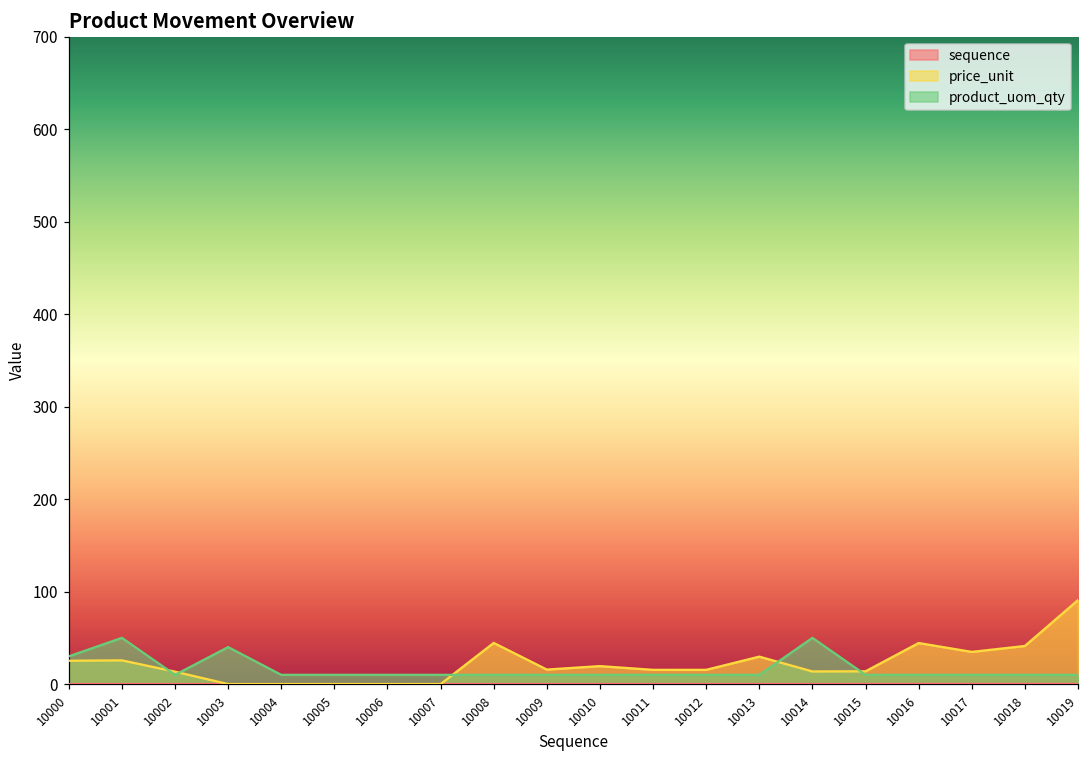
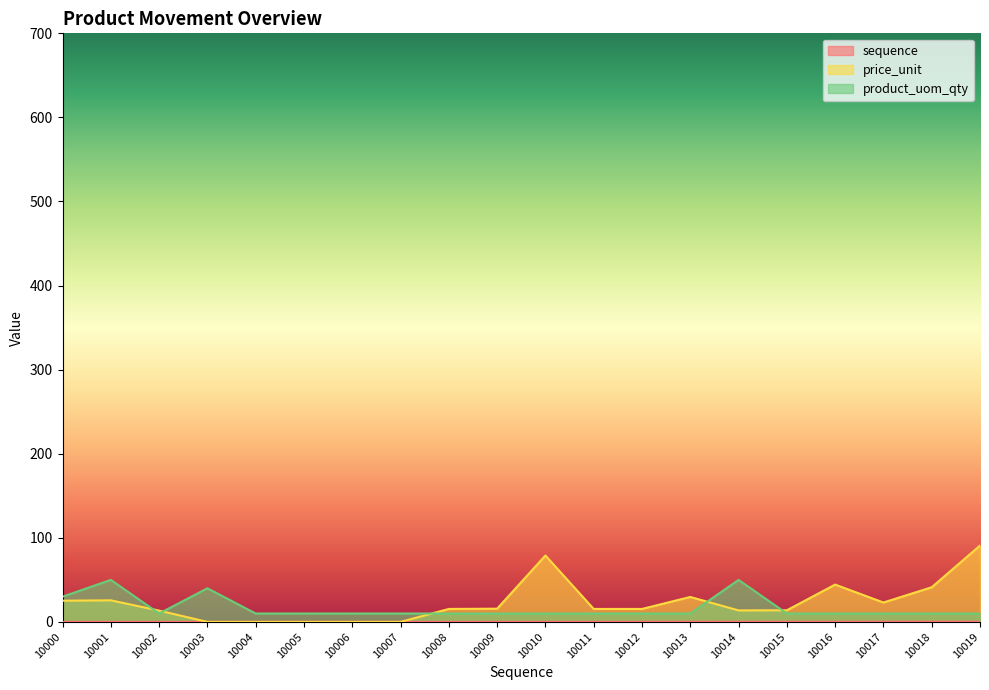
  {
    "sequence": {
      "10000": 0,
      "10001": 0,
      "10002": 0,
      "10008": 0,
      "10009": 0,
      "10010": 0,
      "10011": 0,
      "10012": 0,
      "10013": 0,
      "10014": 0,
      "10015": 0,
      "10016": 0,
      "10017": 0,
      "10018": 0,
      "10019": 0
    },
    "price_unit": {
      "10000": 30,
      "10001": 30,
      "10002": 10,
-     "10008": 40,
+     "10008": 20,
      "10009": 20,
-     "10010": 20,
+     "10010": 80,
      "10011": 20,
      "10012": 20,
      "10013": 30,
      "10014": 10,
      "10015": 10,
      "10016": 40,
-     "10017": 30,
+     "10017": 20,
      "10018": 40,
      "10019": 90
    },
    "product_uom_qty": {
      "10000": 30,
      "10001": 50,
      "10002": 10,
      "10003": 40,
      "10004": 10,
      "10005": 10,
      "10006": 10,
      "10007": 10,
      "10008": 10,
      "10009": 10,
      "10010": 10,
      "10011": 10,
      "10012": 10,
      "10013": 10,
      "10014": 50,
      "10015": 10,
      "10016": 10,
      "10017": 10,
      "10018": 10,
      "10019": 10
    }
  }
